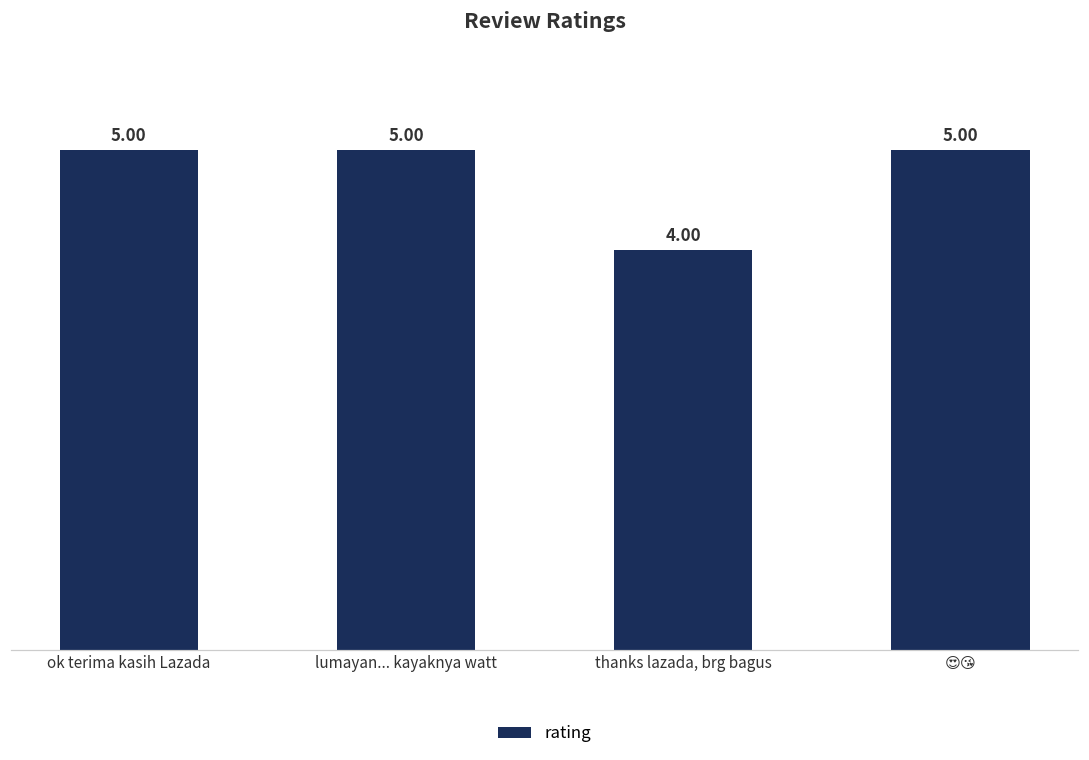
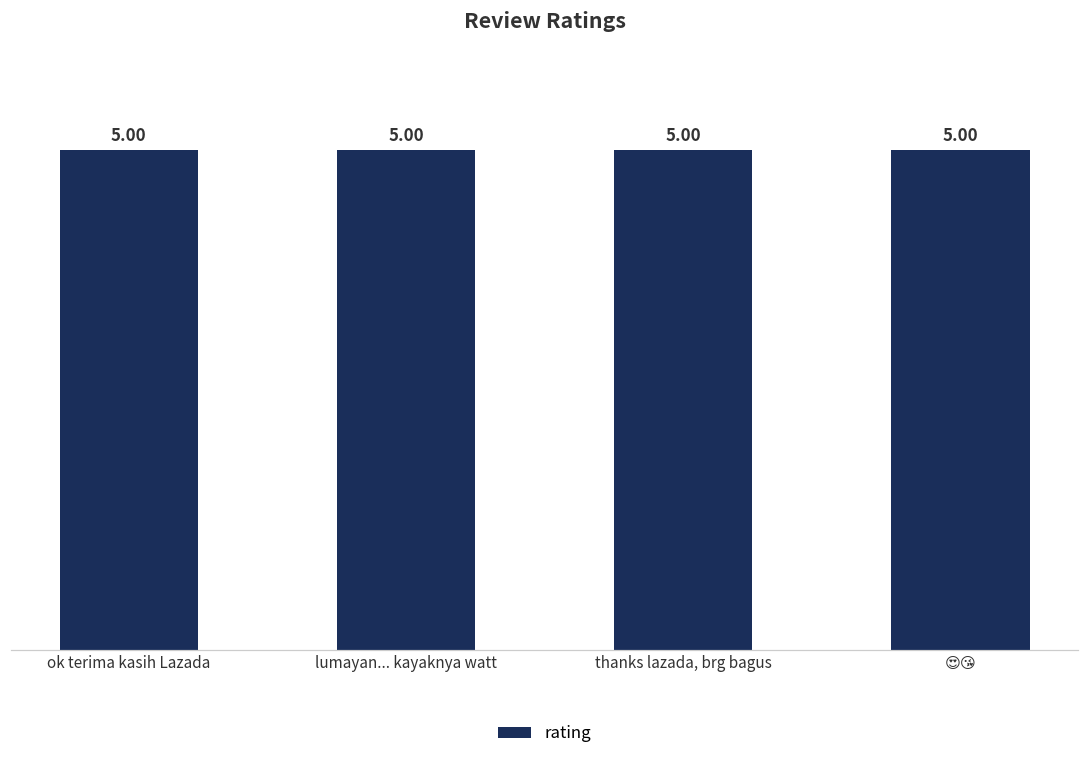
  {
    "ok terima kasih Lazada": 5.00,
    "lumayan... kayaknya watt": 5.00,
-   "thanks lazada, brg bagus": 4.00,
+   "thanks lazada, brg bagus": 5.00,
    "😍😘": 5.00
  }
